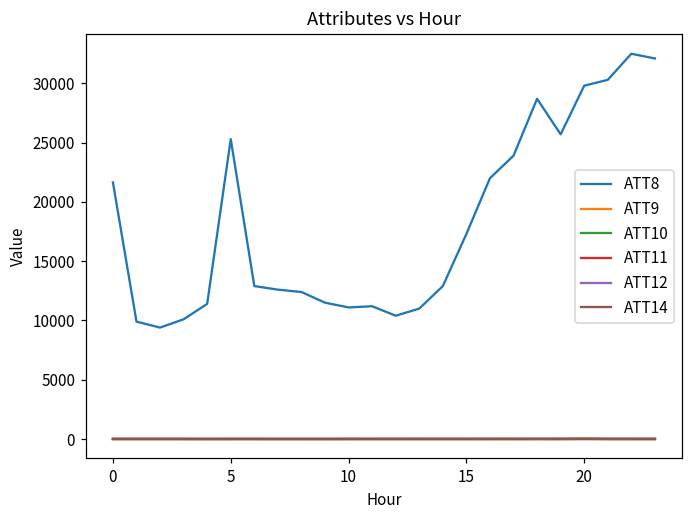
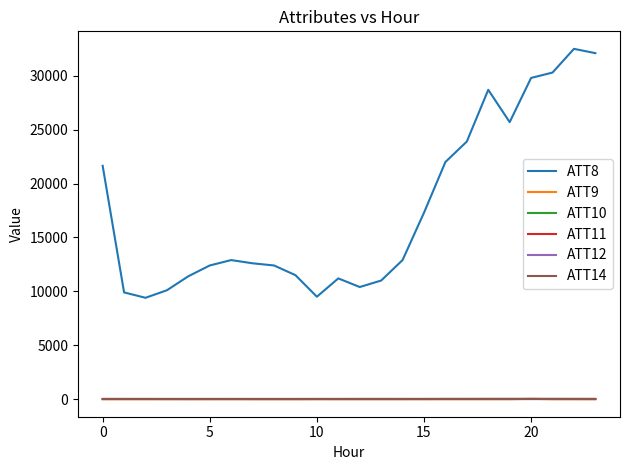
  {
    "ATT8": {
      "0": 21600,
-     "5": 25300,
-     "10": 11100,
+     "5": 12400,
+     "10": 9500,
      "15": 17300,
      "20": 29800
    },
    "ATT14": {
      "0": 0,
      "5": 0,
      "10": 0,
      "15": 0,
      "20": 0
    }
  }
